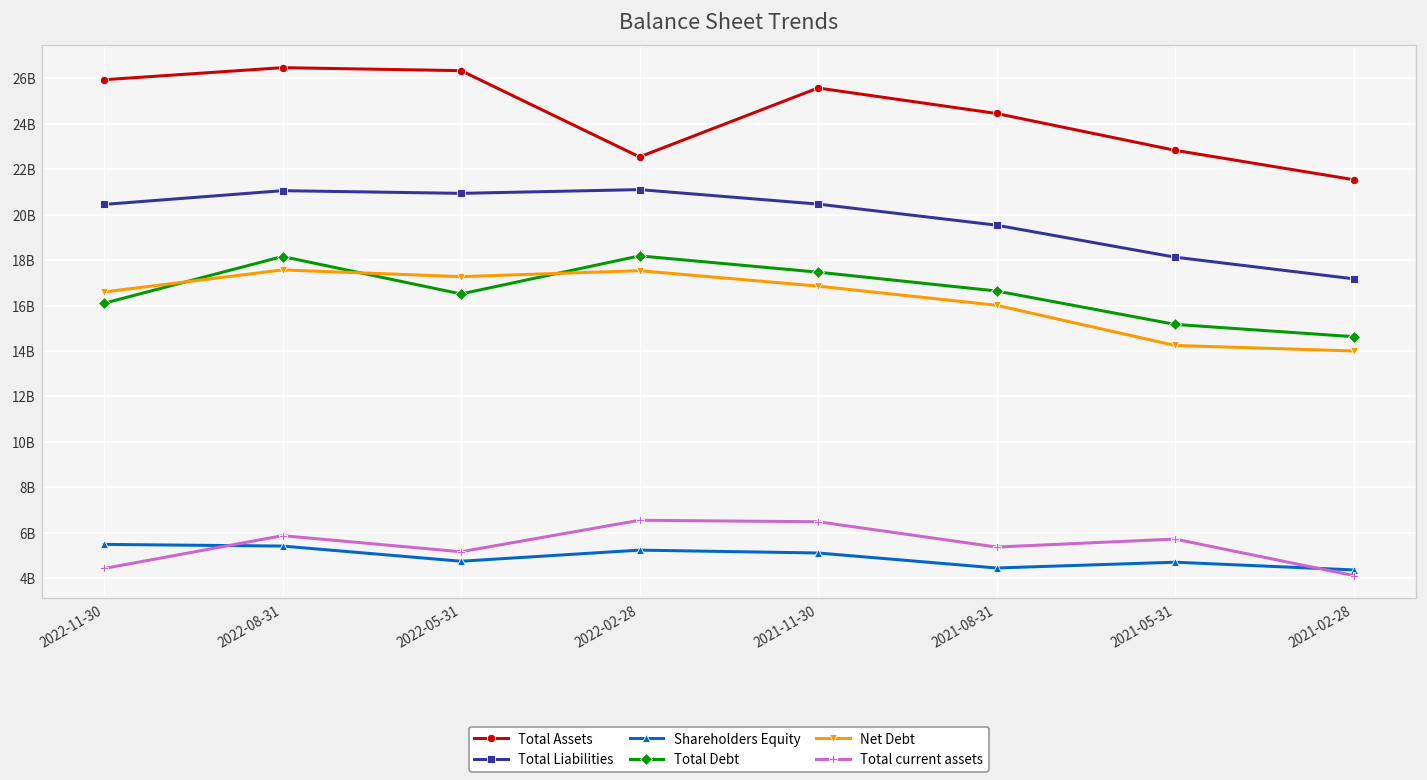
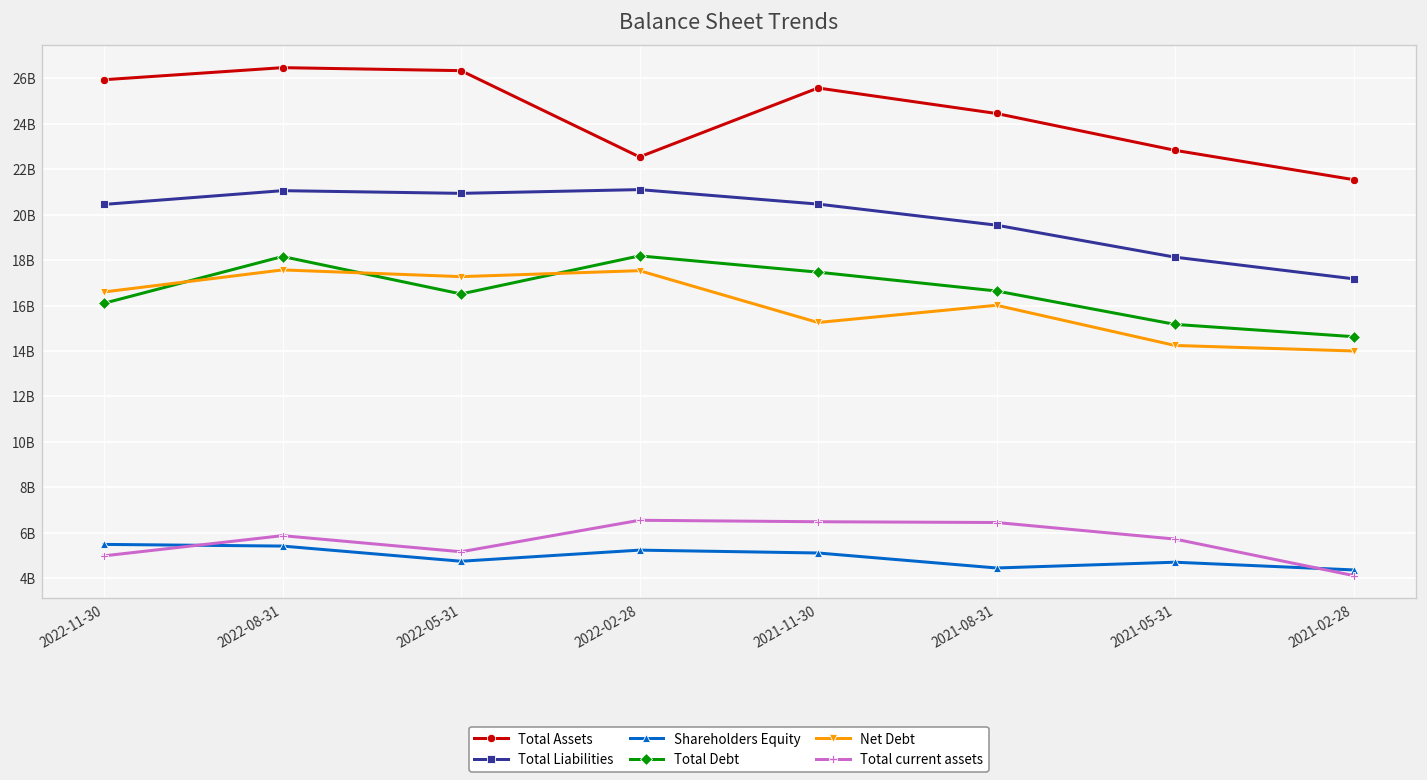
  {
    "Total Assets": {
      "2022-11-30": 25900000000,
      "2022-08-31": 26500000000,
      "2022-05-31": 26300000000,
      "2022-02-28": 22500000000,
      "2021-11-30": 25600000000,
      "2021-08-31": 24500000000,
      "2021-05-31": 22800000000,
      "2021-02-28": 21500000000
    },
    "Total Liabilities": {
      "2022-11-30": 20500000000,
      "2022-08-31": 21100000000,
      "2022-05-31": 20900000000,
      "2022-02-28": 21100000000,
      "2021-11-30": 20500000000,
      "2021-08-31": 19500000000,
      "2021-05-31": 18100000000,
      "2021-02-28": 17200000000
    },
    "Shareholders Equity": {
      "2022-11-30": 5500000000,
      "2022-08-31": 5400000000,
      "2022-05-31": 4700000000,
      "2022-02-28": 5200000000,
      "2021-11-30": 5100000000,
      "2021-08-31": 4400000000,
      "2021-05-31": 4700000000,
      "2021-02-28": 4400000000
    },
    "Total Debt": {
      "2022-11-30": 16100000000,
      "2022-08-31": 18200000000,
      "2022-05-31": 16500000000,
      "2022-02-28": 18200000000,
      "2021-11-30": 17500000000,
      "2021-08-31": 16600000000,
      "2021-05-31": 15200000000,
      "2021-02-28": 14600000000
    },
    "Net Debt": {
      "2022-11-30": 16600000000,
      "2022-08-31": 17600000000,
      "2022-05-31": 17300000000,
      "2022-02-28": 17500000000,
-     "2021-11-30": 16900000000,
+     "2021-11-30": 15300000000,
      "2021-08-31": 16000000000,
      "2021-05-31": 14200000000,
      "2021-02-28": 14000000000
    },
    "Total current assets": {
-     "2022-11-30": 4400000000,
+     "2022-11-30": 5000000000,
      "2022-08-31": 5900000000,
      "2022-05-31": 5200000000,
      "2022-02-28": 6500000000,
      "2021-11-30": 6500000000,
-     "2021-08-31": 5400000000,
+     "2021-08-31": 6500000000,
      "2021-05-31": 5700000000,
      "2021-02-28": 4100000000
    }
  }
